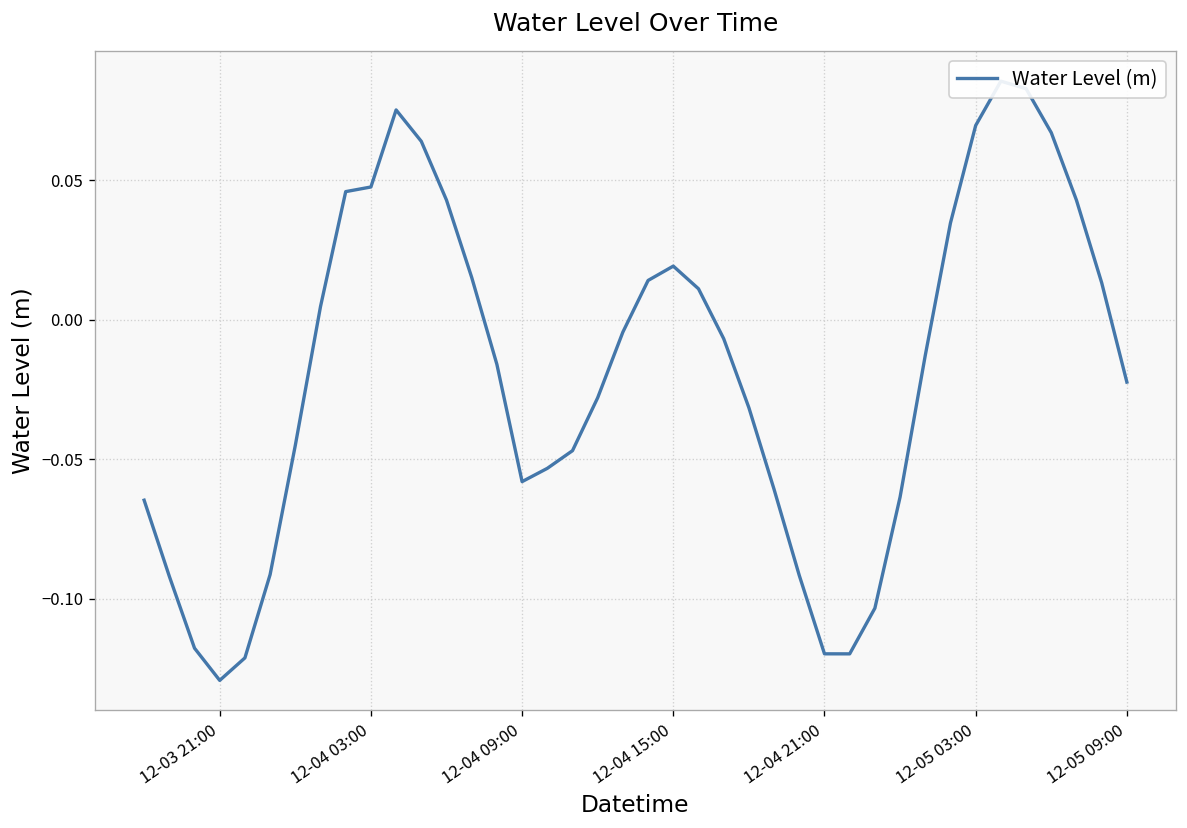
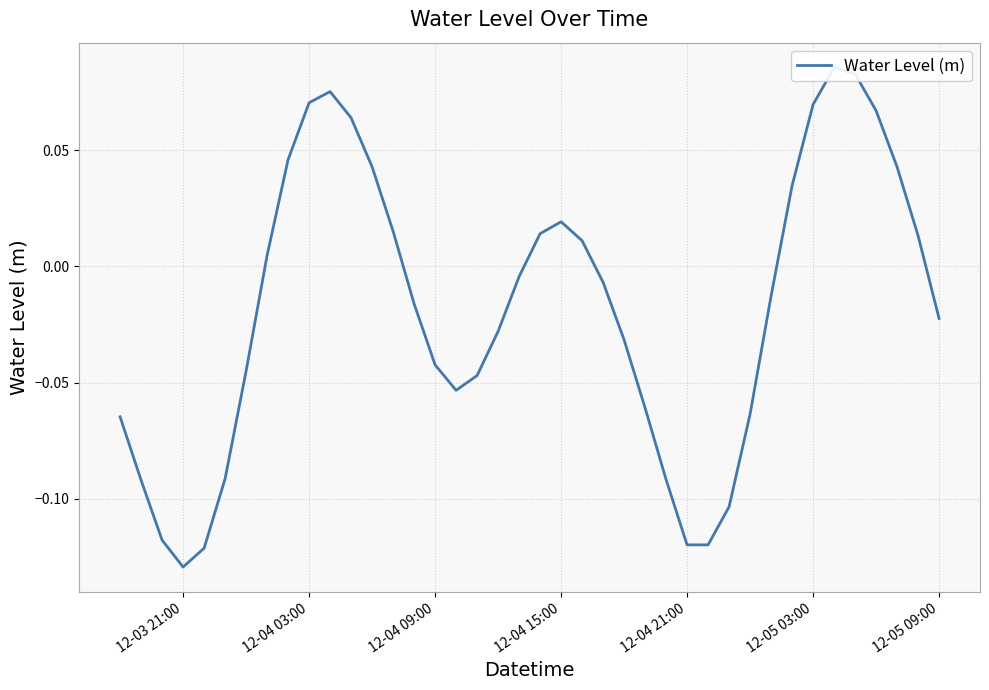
  {
    "12-03 21:00": -0.129,
-   "12-04 03:00": 0.048,
-   "12-04 09:00": -0.058,
+   "12-04 03:00": 0.070,
+   "12-04 09:00": -0.042,
    "12-04 15:00": 0.019,
    "12-04 21:00": -0.120,
    "12-05 03:00": 0.070,
    "12-05 09:00": -0.022
  }
